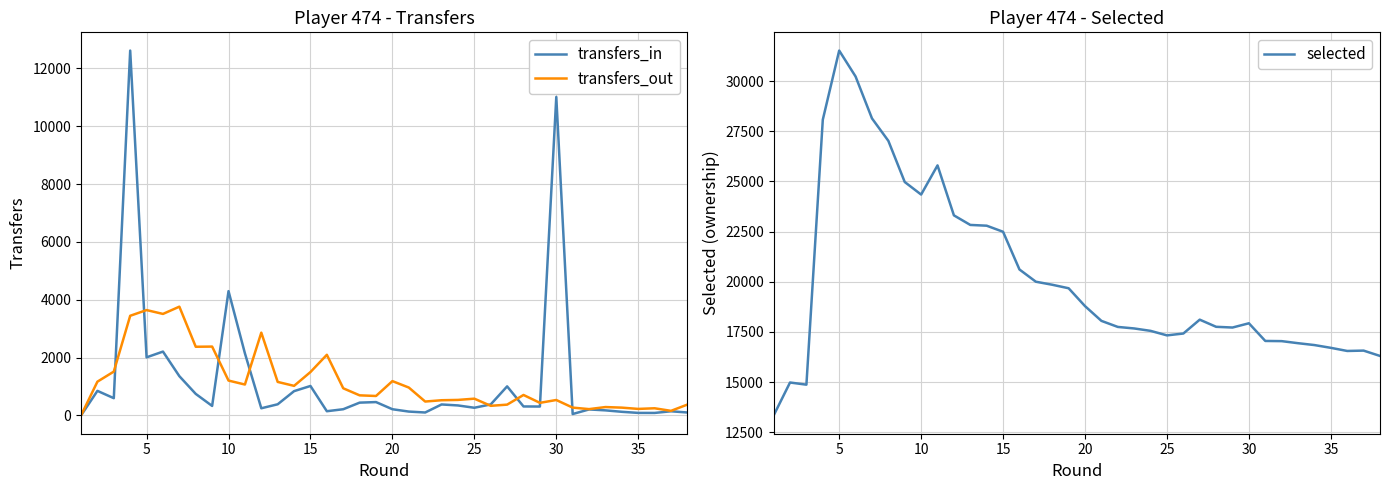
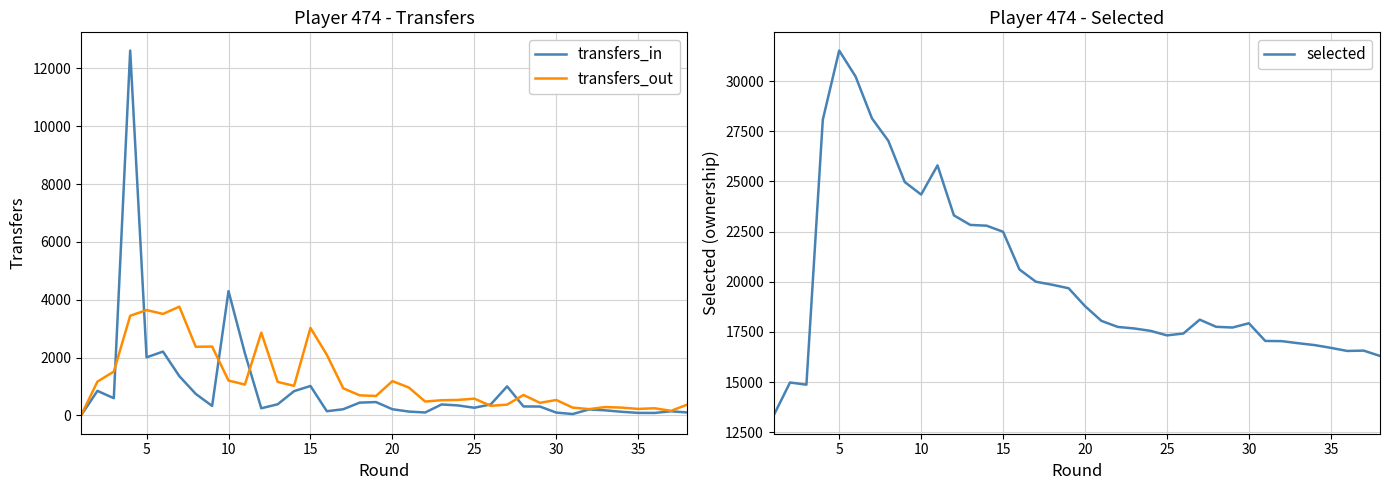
  {
    "Player 474 - Transfers": {
      "transfers_in": {
        "5": 2000,
        "10": 4300,
        "15": 1000,
        "20": 200,
        "25": 300,
-       "30": 11000,
+       "30": 100,
        "35": 100
      },
      "transfers_out": {
        "5": 3600,
        "10": 1200,
-       "15": 1500,
+       "15": 3000,
        "20": 1200,
        "25": 600,
        "30": 500,
        "35": 200
      }
    },
    "Player 474 - Selected": {
      "5": 31500,
      "10": 24300,
      "15": 22500,
      "20": 18800,
      "25": 17300,
      "30": 17900,
      "35": 16700
    }
  }
